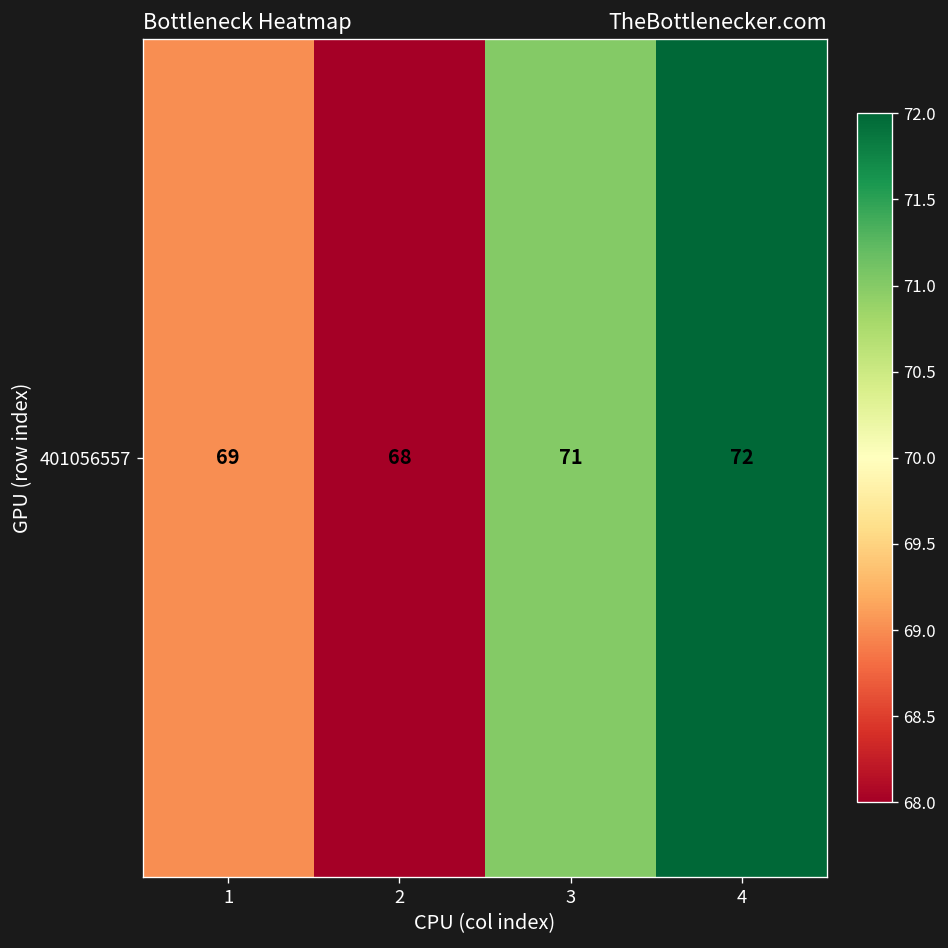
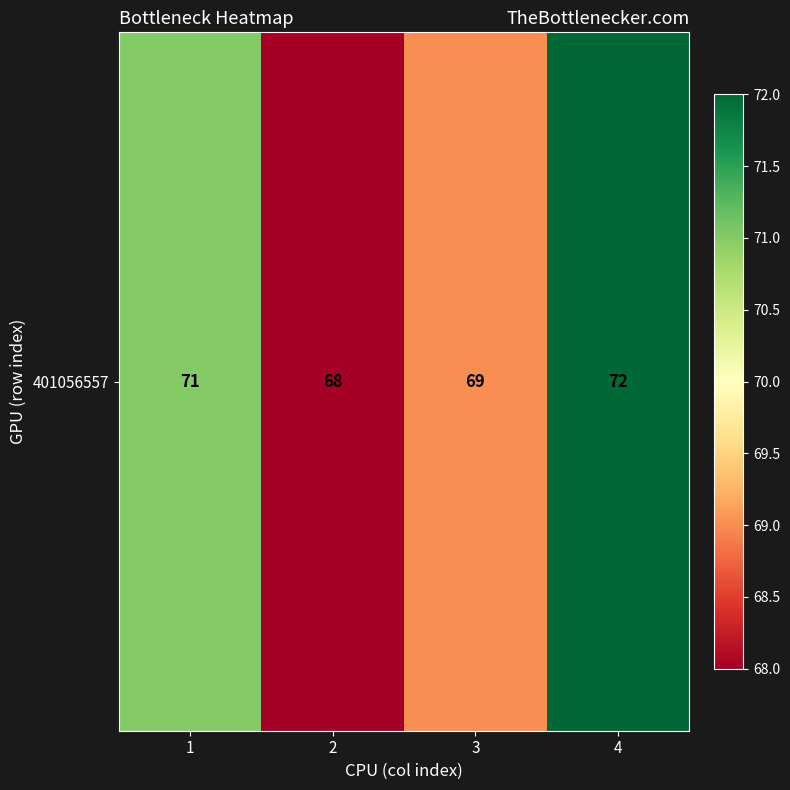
  {
    "401056557": {
-     "1": 69,
+     "1": 71,
      "2": 68,
-     "3": 71,
+     "3": 69,
      "4": 72
    }
  }
